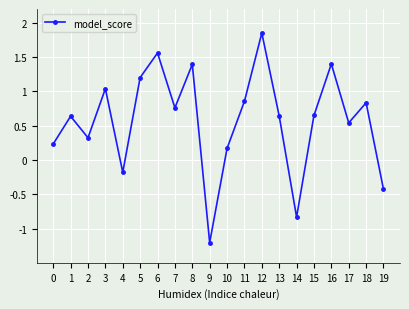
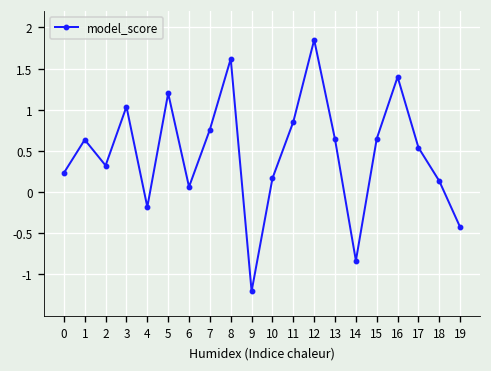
  {
    "0": 0.2,
    "1": 0.6,
    "2": 0.3,
    "3": 1.0,
    "4": -0.2,
    "5": 1.2,
-   "6": 1.6,
+   "6": 0.1,
    "7": 0.8,
-   "8": 1.4,
+   "8": 1.6,
    "9": -1.2,
    "10": 0.2,
    "11": 0.9,
    "12": 1.8,
    "13": 0.6,
    "14": -0.8,
    "15": 0.6,
    "16": 1.4,
    "17": 0.5,
-   "18": 0.8,
+   "18": 0.1,
    "19": -0.4
  }
